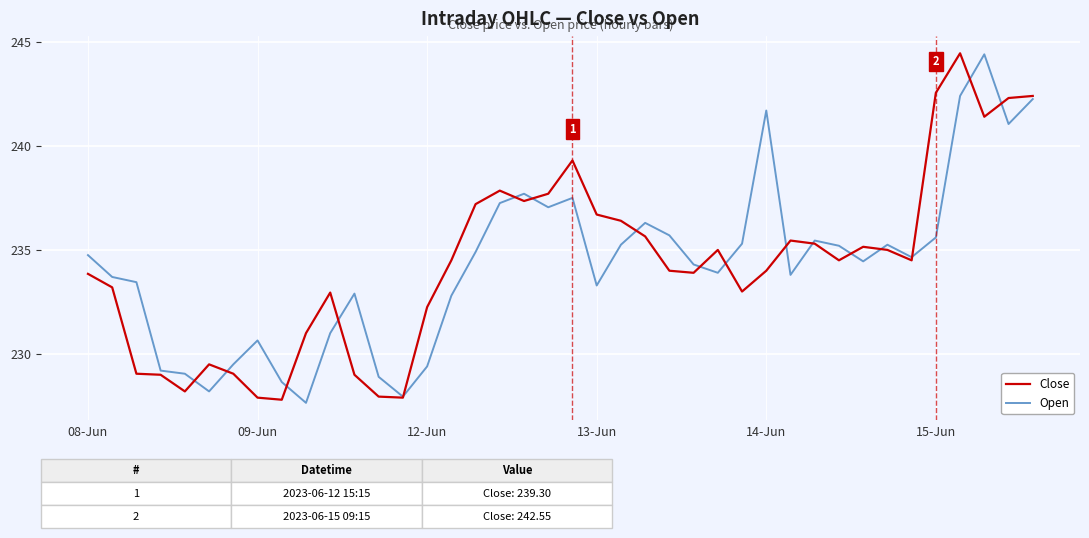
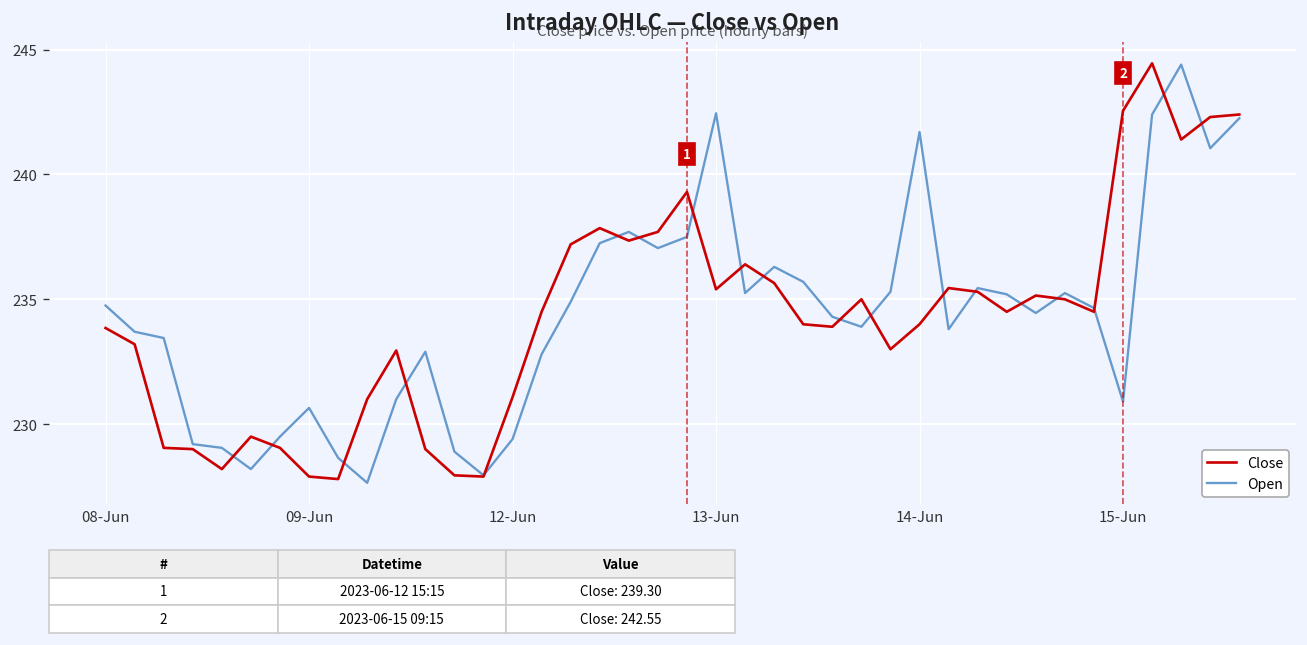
  {
    "Close": {
      "08-Jun": 233.9,
      "09-Jun": 227.9,
-     "12-Jun": 232.3,
-     "13-Jun": 236.7,
+     "12-Jun": 231.1,
+     "13-Jun": 235.4,
      "14-Jun": 234.0,
      "15-Jun": 242.6
    },
    "Open": {
      "08-Jun": 234.8,
      "09-Jun": 230.7,
      "12-Jun": 229.4,
-     "13-Jun": 233.3,
+     "13-Jun": 242.5,
      "14-Jun": 241.7,
-     "15-Jun": 235.6
+     "15-Jun": 230.9
    }
  }
